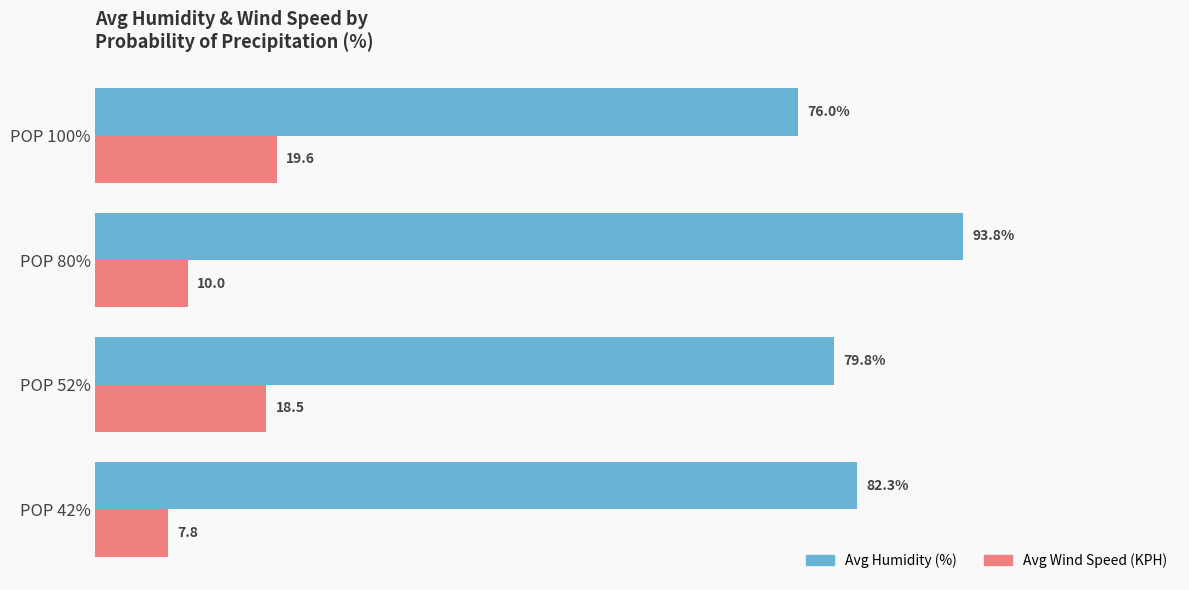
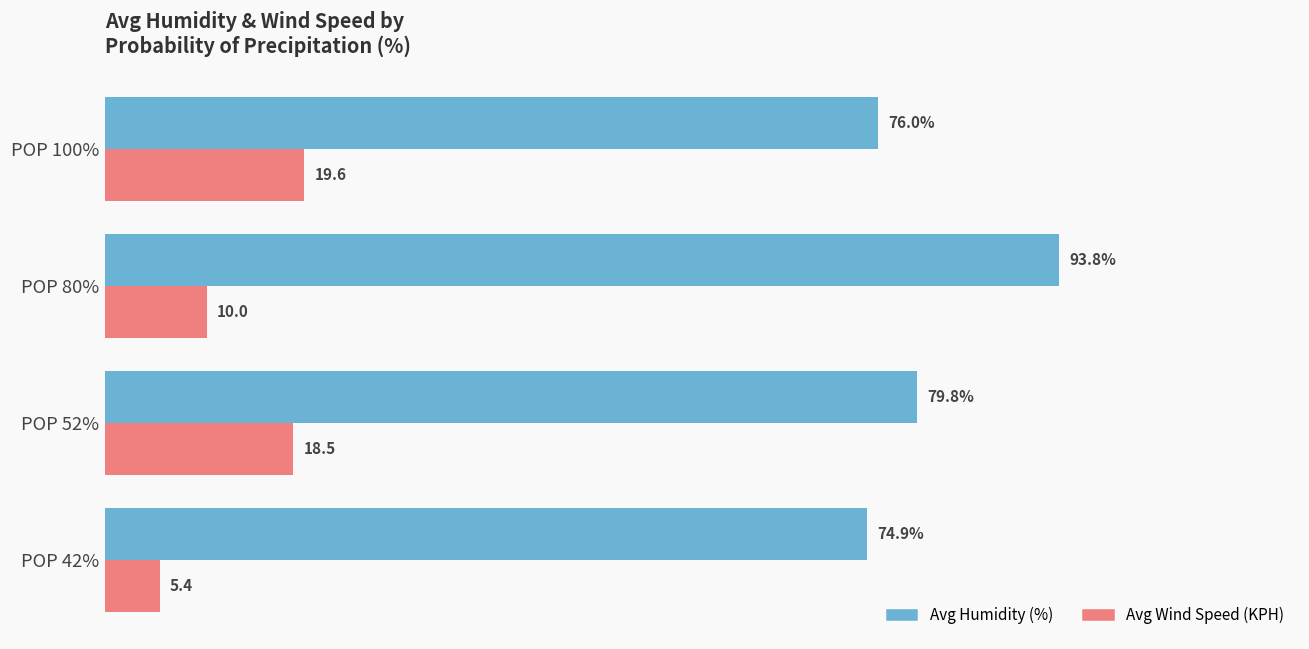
  {
    "Avg Humidity (%)": {
      "POP 100%": "76.0%",
      "POP 80%": "93.8%",
      "POP 52%": "79.8%",
-     "POP 42%": "82.3%"
+     "POP 42%": "74.9%"
    },
    "Avg Wind Speed (KPH)": {
      "POP 100%": "19.6",
      "POP 80%": "10.0",
      "POP 52%": "18.5",
-     "POP 42%": "7.8"
+     "POP 42%": "5.4"
    }
  }
